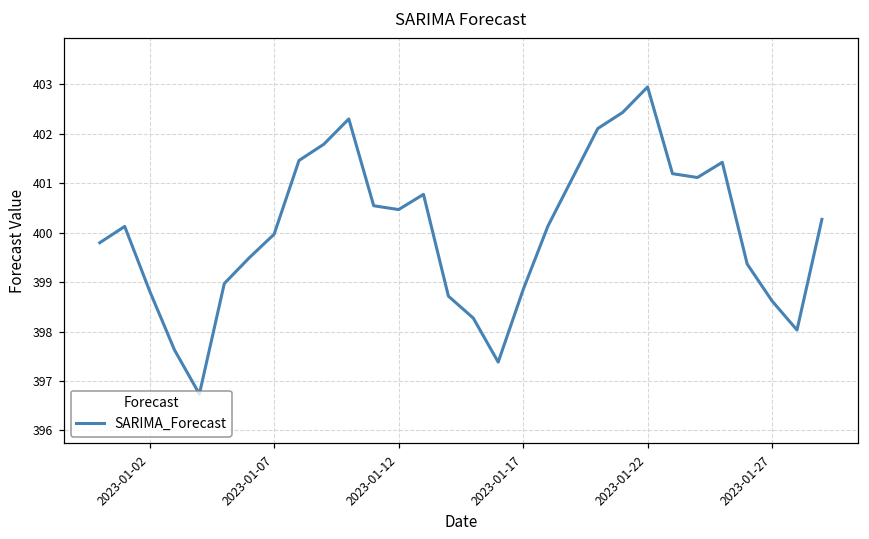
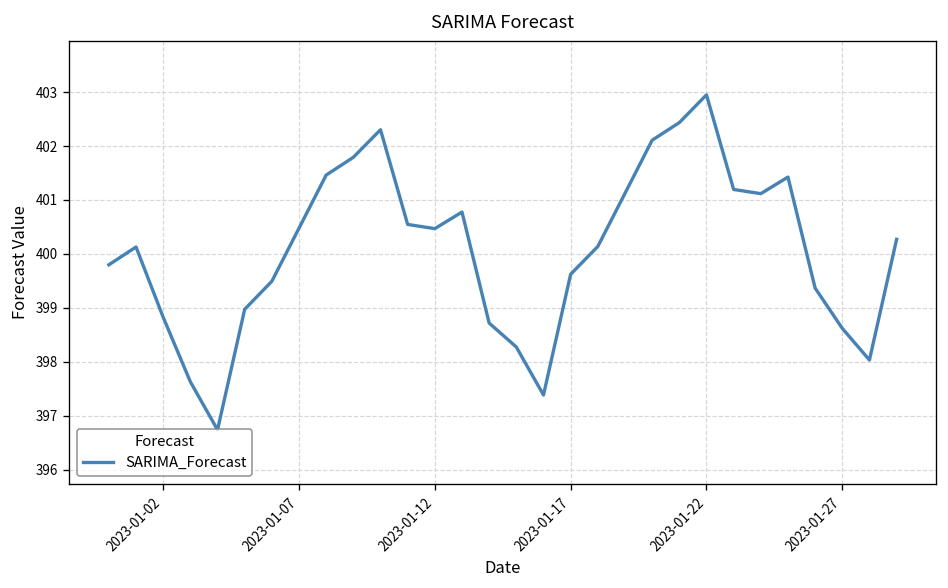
  {
    "2023-01-02": 398.8,
-   "2023-01-07": 400.0,
+   "2023-01-07": 400.5,
    "2023-01-12": 400.5,
-   "2023-01-17": 398.8,
+   "2023-01-17": 399.6,
    "2023-01-22": 402.9,
    "2023-01-27": 398.6
  }
